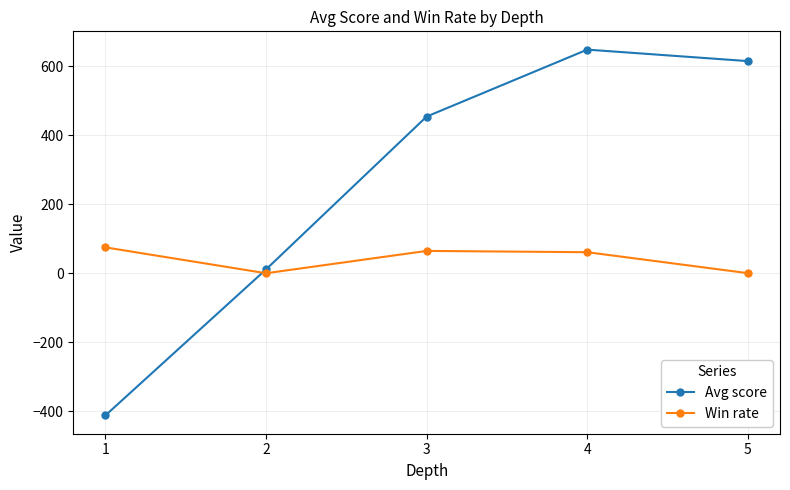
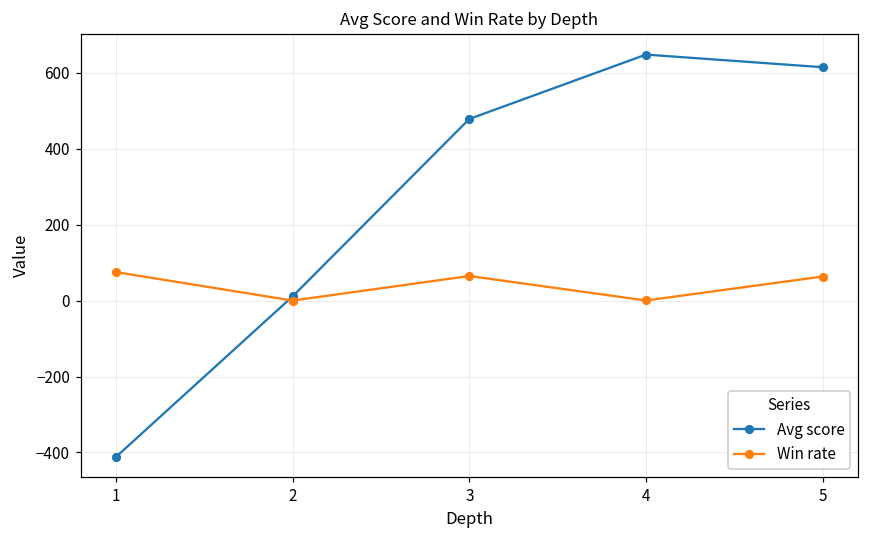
  {
    "Avg score": {
      "1": -410,
      "2": 10,
-     "3": 450,
+     "3": 480,
      "4": 650,
      "5": 610
    },
    "Win rate": {
      "1": 80,
      "2": 0,
      "3": 60,
-     "4": 60,
-     "5": 0
+     "4": 0,
+     "5": 60
    }
  }
